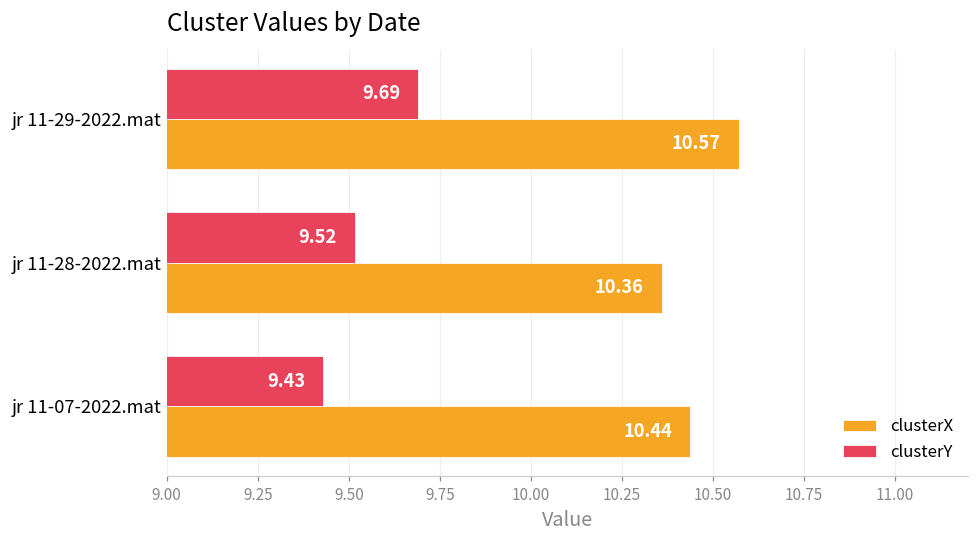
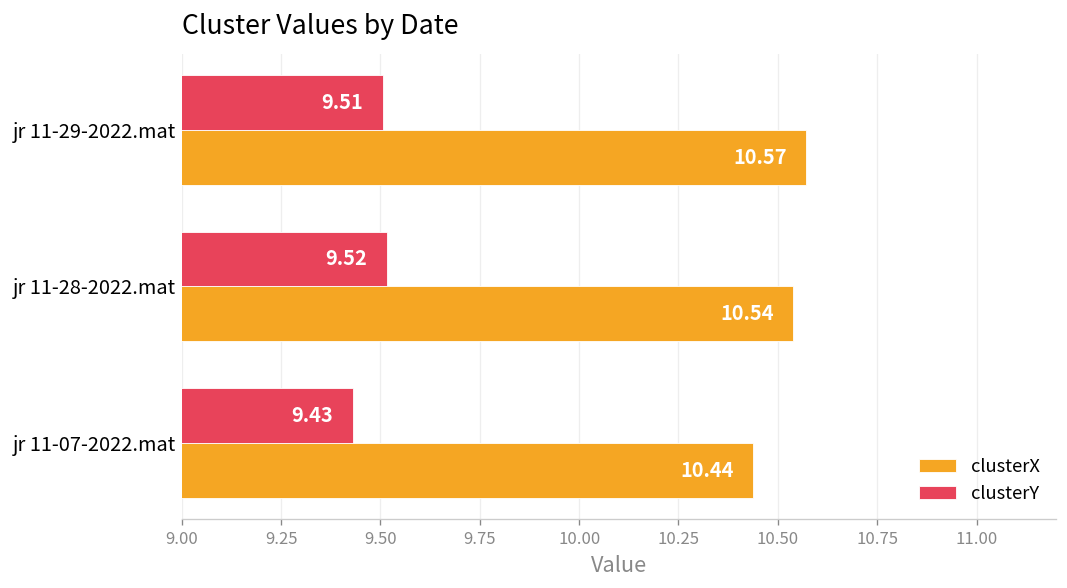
  {
    "clusterX": {
      "jr 11-29-2022.mat": 10.57,
-     "jr 11-28-2022.mat": 10.36,
+     "jr 11-28-2022.mat": 10.54,
      "jr 11-07-2022.mat": 10.44
    },
    "clusterY": {
-     "jr 11-29-2022.mat": 9.69,
+     "jr 11-29-2022.mat": 9.51,
      "jr 11-28-2022.mat": 9.52,
      "jr 11-07-2022.mat": 9.43
    }
  }
